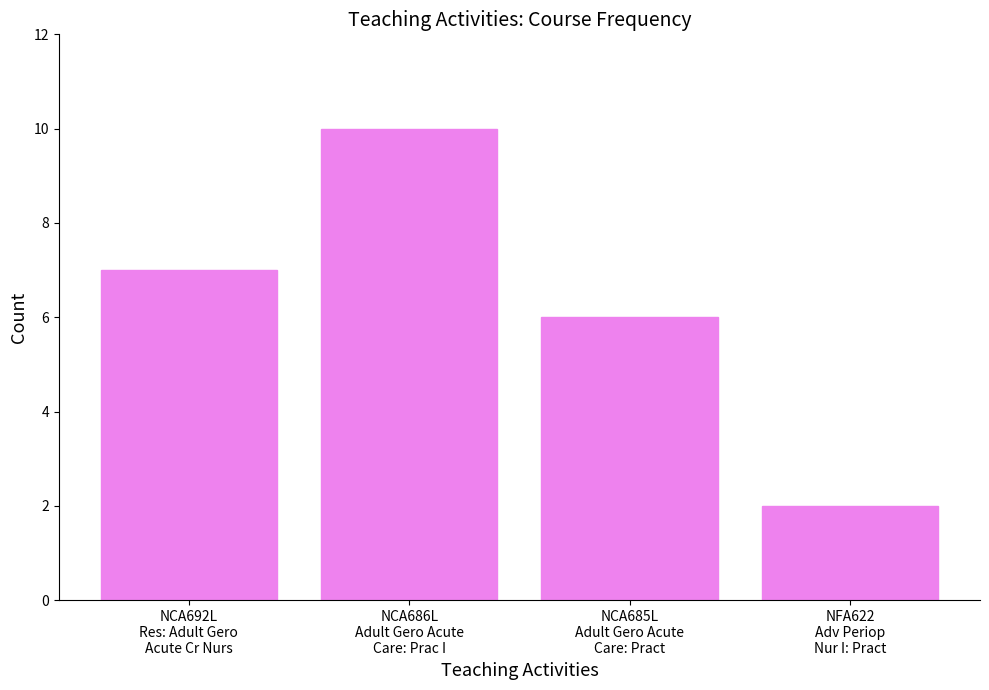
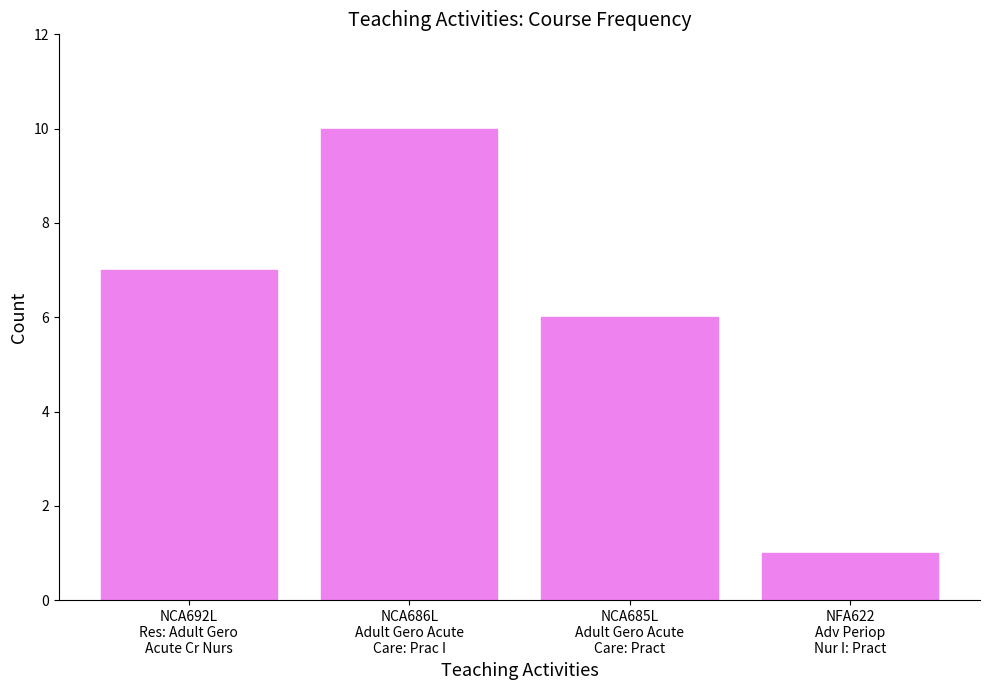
  {
    "NCA692L Res: Adult Gero Acute Cr Nurs": 7,
    "NCA686L Adult Gero Acute Care: Prac I": 10,
    "NCA685L Adult Gero Acute Care: Pract": 6,
-   "NFA622 Adv Periop Nur I: Pract": 2
+   "NFA622 Adv Periop Nur I: Pract": 1
  }
